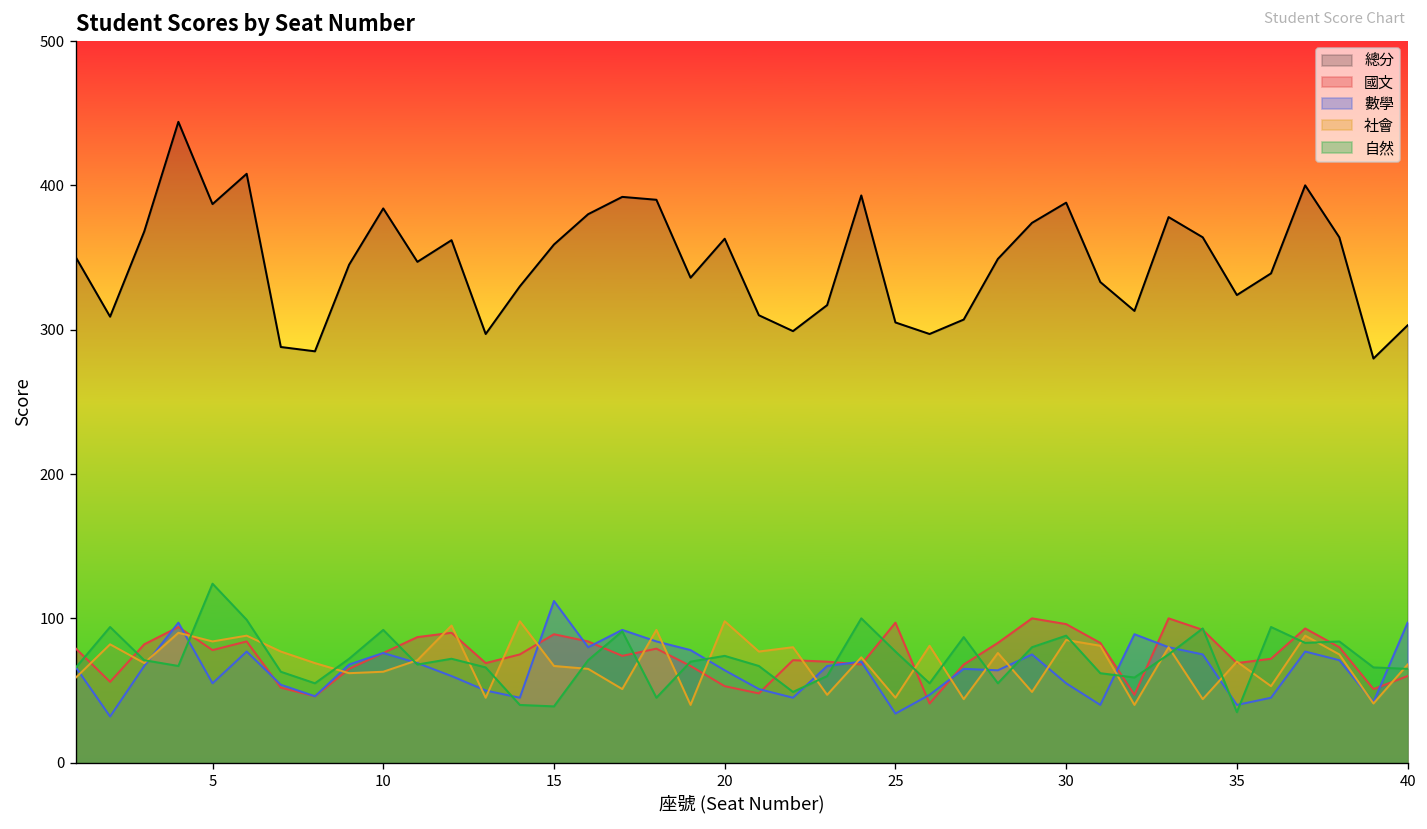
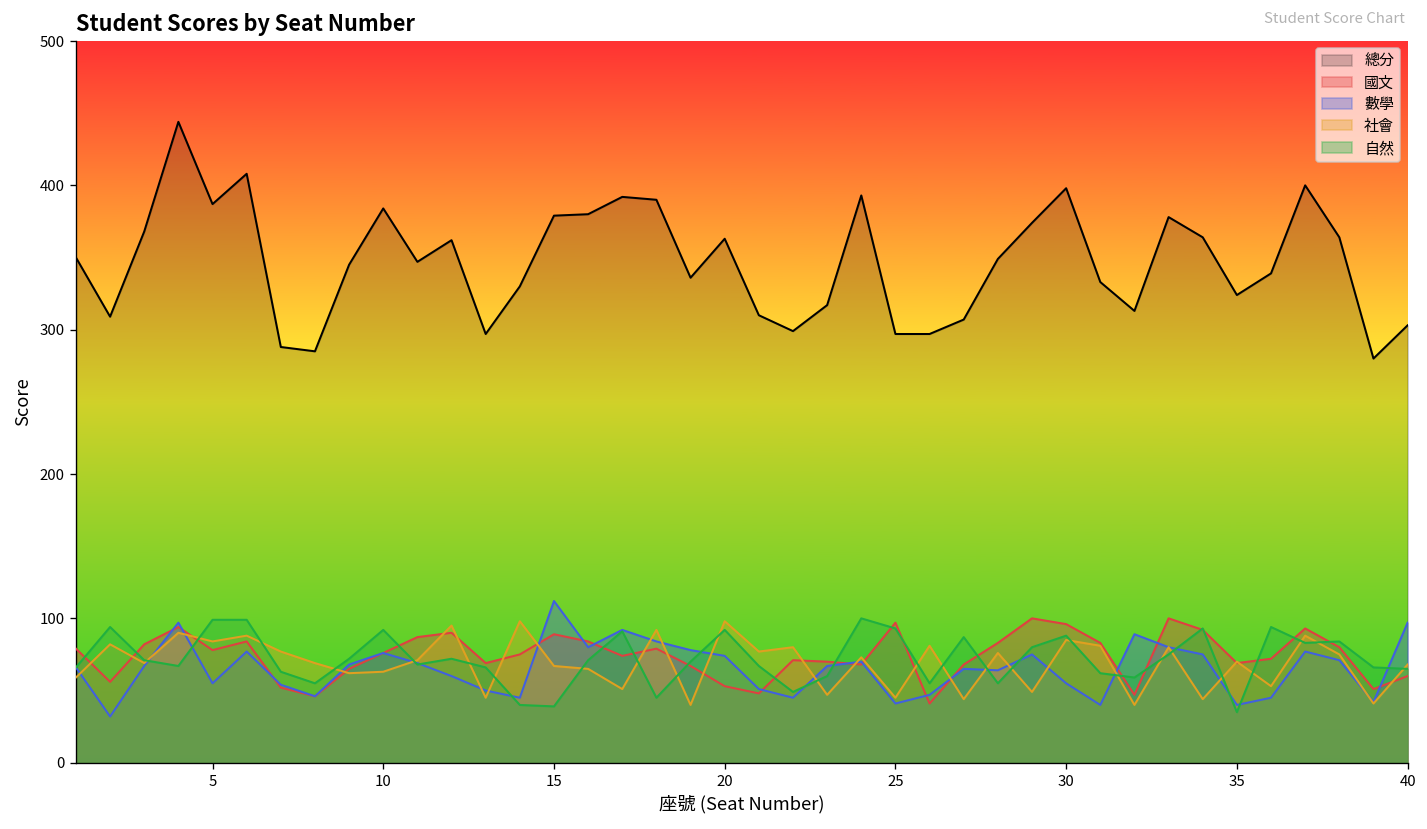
  {
    "總分": {
      "5": 387,
      "10": 384,
-     "15": 359,
+     "15": 379,
      "20": 363,
-     "25": 305,
-     "30": 388,
+     "25": 297,
+     "30": 398,
      "35": 324,
      "40": 303
    },
    "數學": {
      "5": 55,
      "15": 112,
-     "20": 64,
-     "25": 34,
+     "20": 74,
+     "25": 41,
      "30": 55,
      "35": 40,
      "40": 97
    },
    "自然": {
-     "5": 124,
+     "5": 99,
      "10": 92,
      "15": 39,
-     "20": 74,
-     "25": 77,
+     "20": 92,
+     "25": 93,
      "30": 88,
      "35": 35,
      "40": 65
    }
  }
